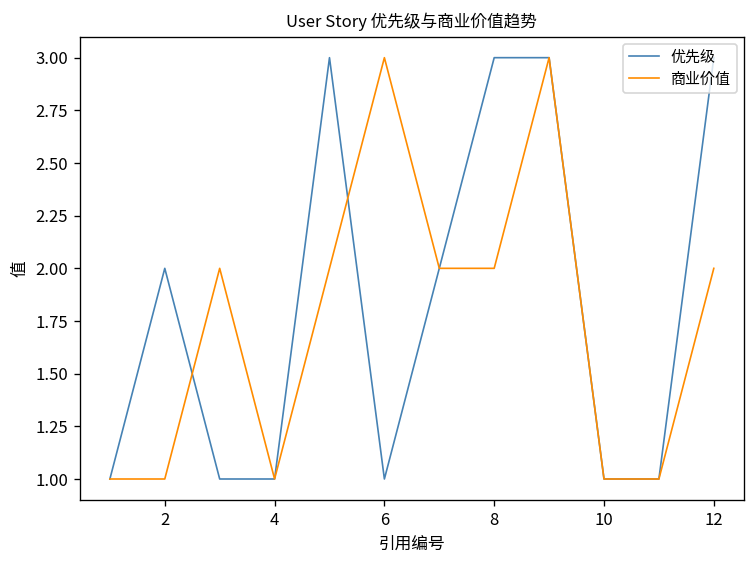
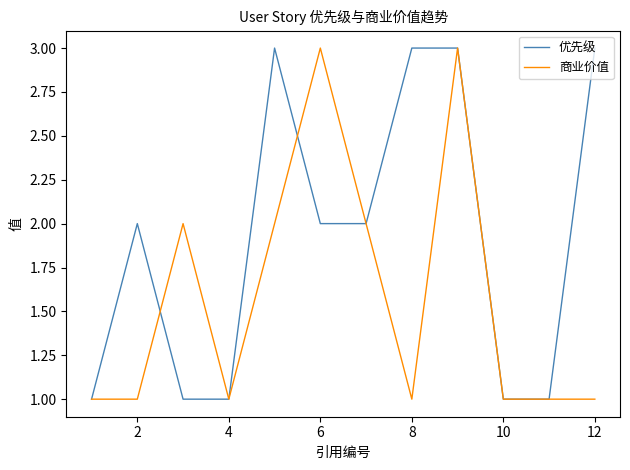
  {
    "优先级": {
      "2": 2,
-     "6": 1,
+     "6": 2,
      "8": 3
    },
    "商业价值": {
      "2": 1,
      "6": 3,
-     "8": 2,
-     "12": 2
+     "8": 1,
+     "12": 1
    }
  }
